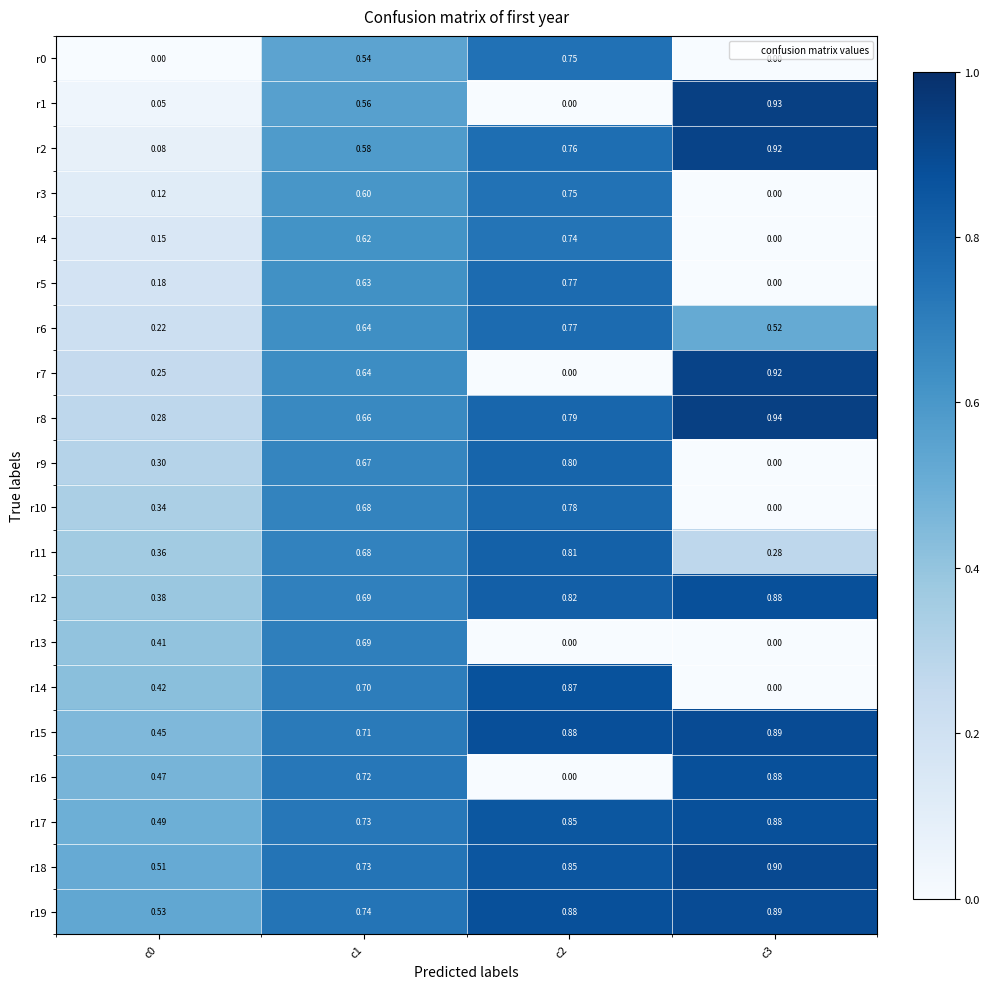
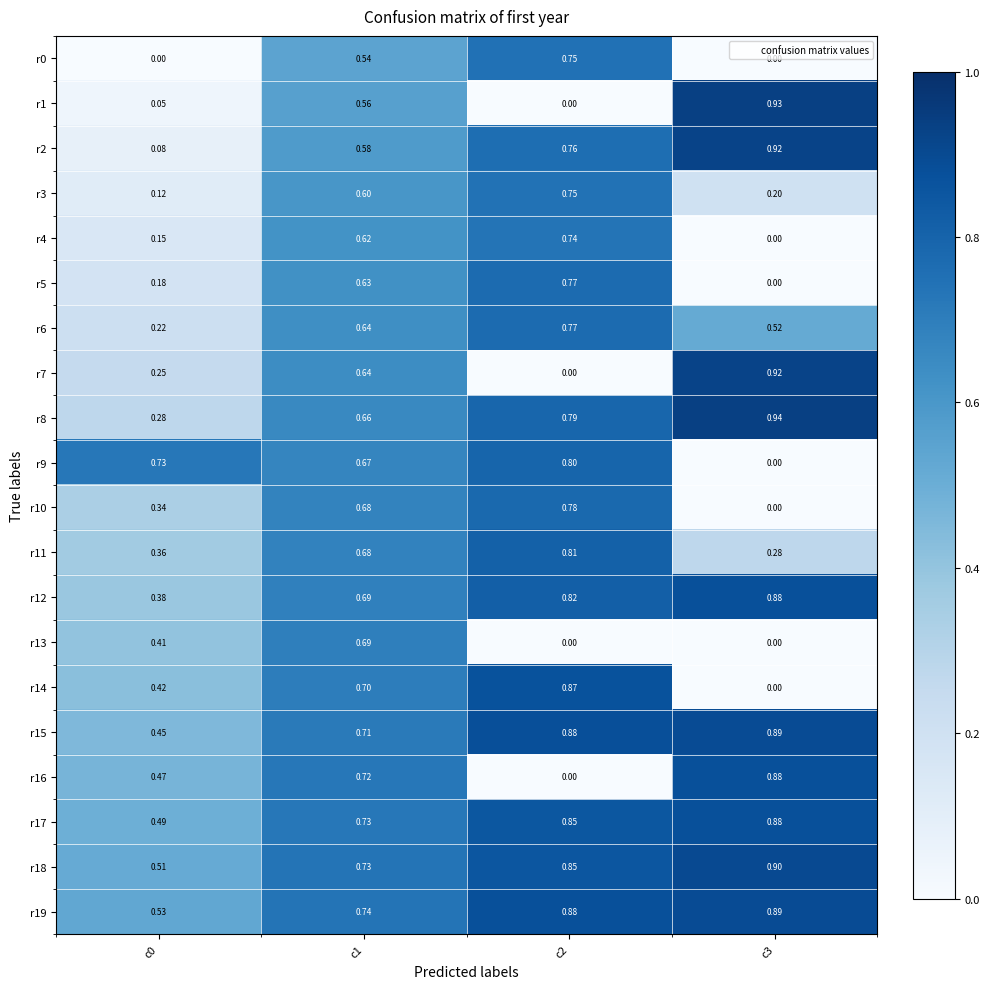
  {
    "r0": {
      "c0": 0.00,
      "c1": 0.54,
      "c2": 0.75
    },
    "r1": {
      "c0": 0.05,
      "c1": 0.56,
      "c2": 0.00,
      "c3": 0.93
    },
    "r2": {
      "c0": 0.08,
      "c1": 0.58,
      "c2": 0.76,
      "c3": 0.92
    },
    "r3": {
      "c0": 0.12,
      "c1": 0.60,
      "c2": 0.75,
-     "c3": 0.00
+     "c3": 0.20
    },
    "r4": {
      "c0": 0.15,
      "c1": 0.62,
      "c2": 0.74,
      "c3": 0.00
    },
    "r5": {
      "c0": 0.18,
      "c1": 0.63,
      "c2": 0.77,
      "c3": 0.00
    },
    "r6": {
      "c0": 0.22,
      "c1": 0.64,
      "c2": 0.77,
      "c3": 0.52
    },
    "r7": {
      "c0": 0.25,
      "c1": 0.64,
      "c2": 0.00,
      "c3": 0.92
    },
    "r8": {
      "c0": 0.28,
      "c1": 0.66,
      "c2": 0.79,
      "c3": 0.94
    },
    "r9": {
-     "c0": 0.30,
+     "c0": 0.73,
      "c1": 0.67,
      "c2": 0.80,
      "c3": 0.00
    },
    "r10": {
      "c0": 0.34,
      "c1": 0.68,
      "c2": 0.78,
      "c3": 0.00
    },
    "r11": {
      "c0": 0.36,
      "c1": 0.68,
      "c2": 0.81,
      "c3": 0.28
    },
    "r12": {
      "c0": 0.38,
      "c1": 0.69,
      "c2": 0.82,
      "c3": 0.88
    },
    "r13": {
      "c0": 0.41,
      "c1": 0.69,
      "c2": 0.00,
      "c3": 0.00
    },
    "r14": {
      "c0": 0.42,
      "c1": 0.70,
      "c2": 0.87,
      "c3": 0.00
    },
    "r15": {
      "c0": 0.45,
      "c1": 0.71,
      "c2": 0.88,
      "c3": 0.89
    },
    "r16": {
      "c0": 0.47,
      "c1": 0.72,
      "c2": 0.00,
      "c3": 0.88
    },
    "r17": {
      "c0": 0.49,
      "c1": 0.73,
      "c2": 0.85,
      "c3": 0.88
    },
    "r18": {
      "c0": 0.51,
      "c1": 0.73,
      "c2": 0.85,
      "c3": 0.90
    },
    "r19": {
      "c0": 0.53,
      "c1": 0.74,
      "c2": 0.88,
      "c3": 0.89
    }
  }
